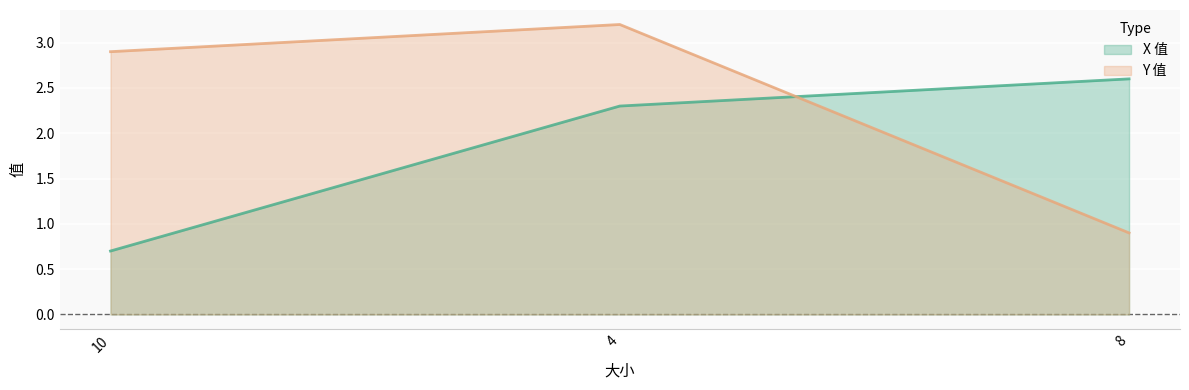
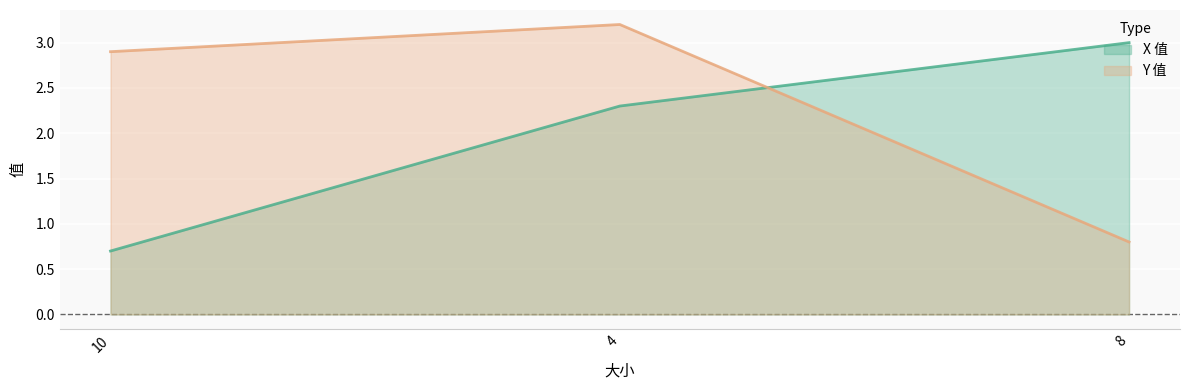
  {
    "X 值": {
      "10": 0.7,
      "4": 2.3,
-     "8": 2.6
+     "8": 3.0
    },
    "Y 值": {
      "10": 2.9,
      "4": 3.2,
-     "8": 0.9
+     "8": 0.8
    }
  }
